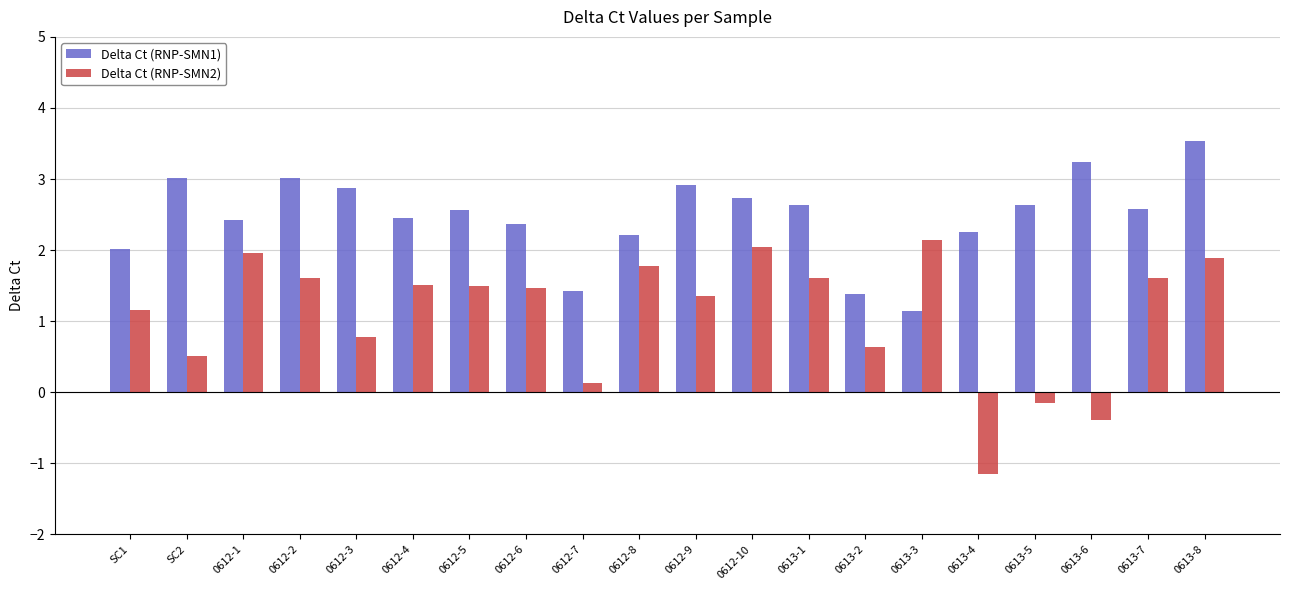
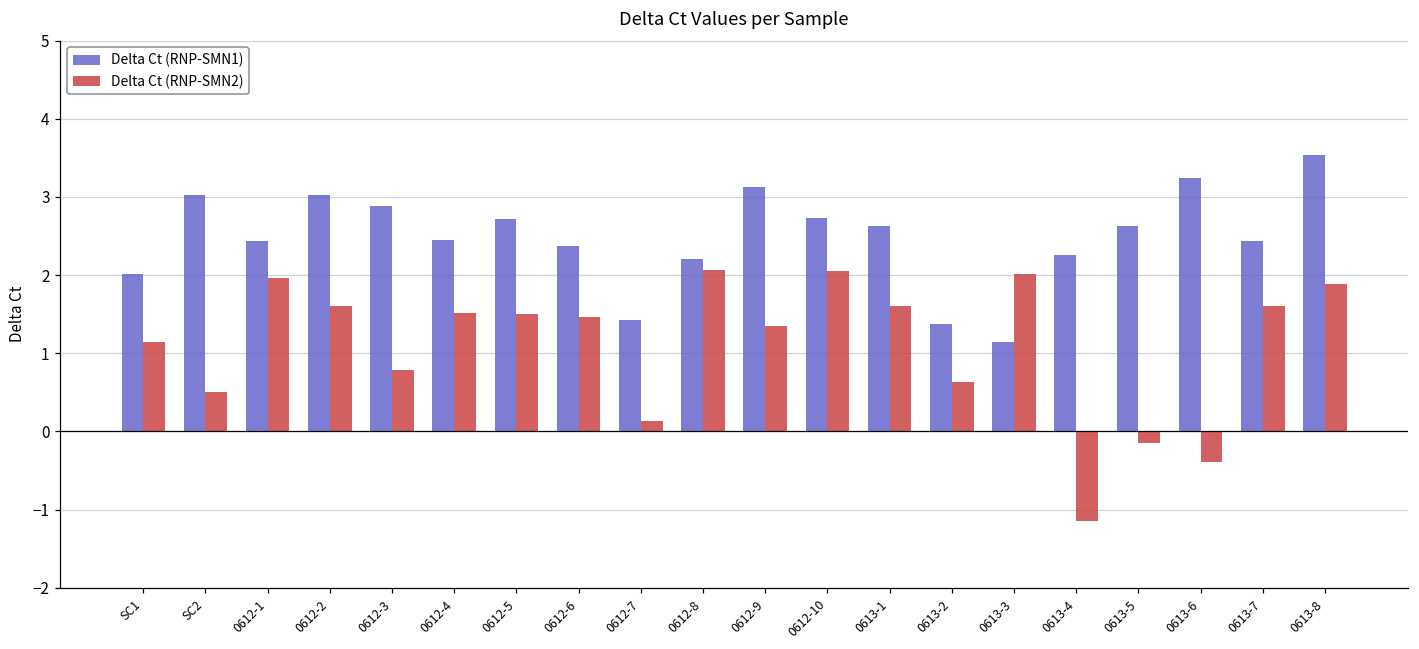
  {
    "Delta Ct (RNP-SMN1)": {
      "SC1": 2.0,
      "SC2": 3.0,
      "0612-1": 2.4,
      "0612-2": 3.0,
      "0612-3": 2.9,
      "0612-4": 2.5,
-     "0612-5": 2.6,
+     "0612-5": 2.7,
      "0612-6": 2.4,
      "0612-7": 1.4,
      "0612-8": 2.2,
-     "0612-9": 2.9,
+     "0612-9": 3.1,
      "0612-10": 2.7,
      "0613-1": 2.6,
      "0613-2": 1.4,
      "0613-3": 1.1,
      "0613-4": 2.3,
      "0613-5": 2.6,
      "0613-6": 3.2,
-     "0613-7": 2.6,
+     "0613-7": 2.4,
      "0613-8": 3.5
    },
    "Delta Ct (RNP-SMN2)": {
      "SC1": 1.2,
      "SC2": 0.5,
      "0612-1": 2.0,
      "0612-2": 1.6,
      "0612-3": 0.8,
      "0612-4": 1.5,
      "0612-5": 1.5,
      "0612-6": 1.5,
      "0612-7": 0.1,
-     "0612-8": 1.8,
+     "0612-8": 2.1,
      "0612-9": 1.4,
      "0612-10": 2.1,
      "0613-1": 1.6,
      "0613-2": 0.6,
-     "0613-3": 2.1,
+     "0613-3": 2.0,
      "0613-4": -1.2,
      "0613-5": -0.2,
      "0613-6": -0.4,
      "0613-7": 1.6,
      "0613-8": 1.9
    }
  }
